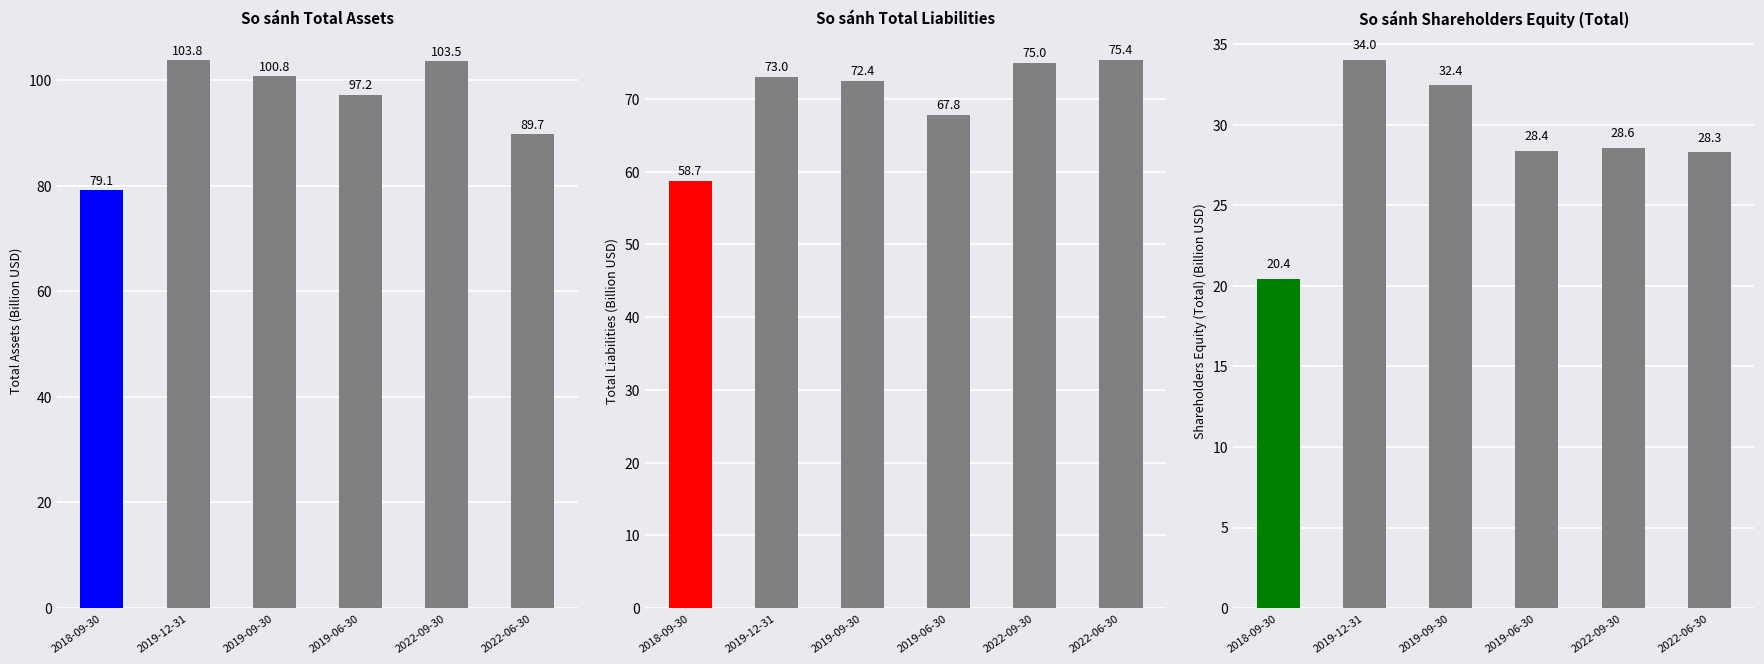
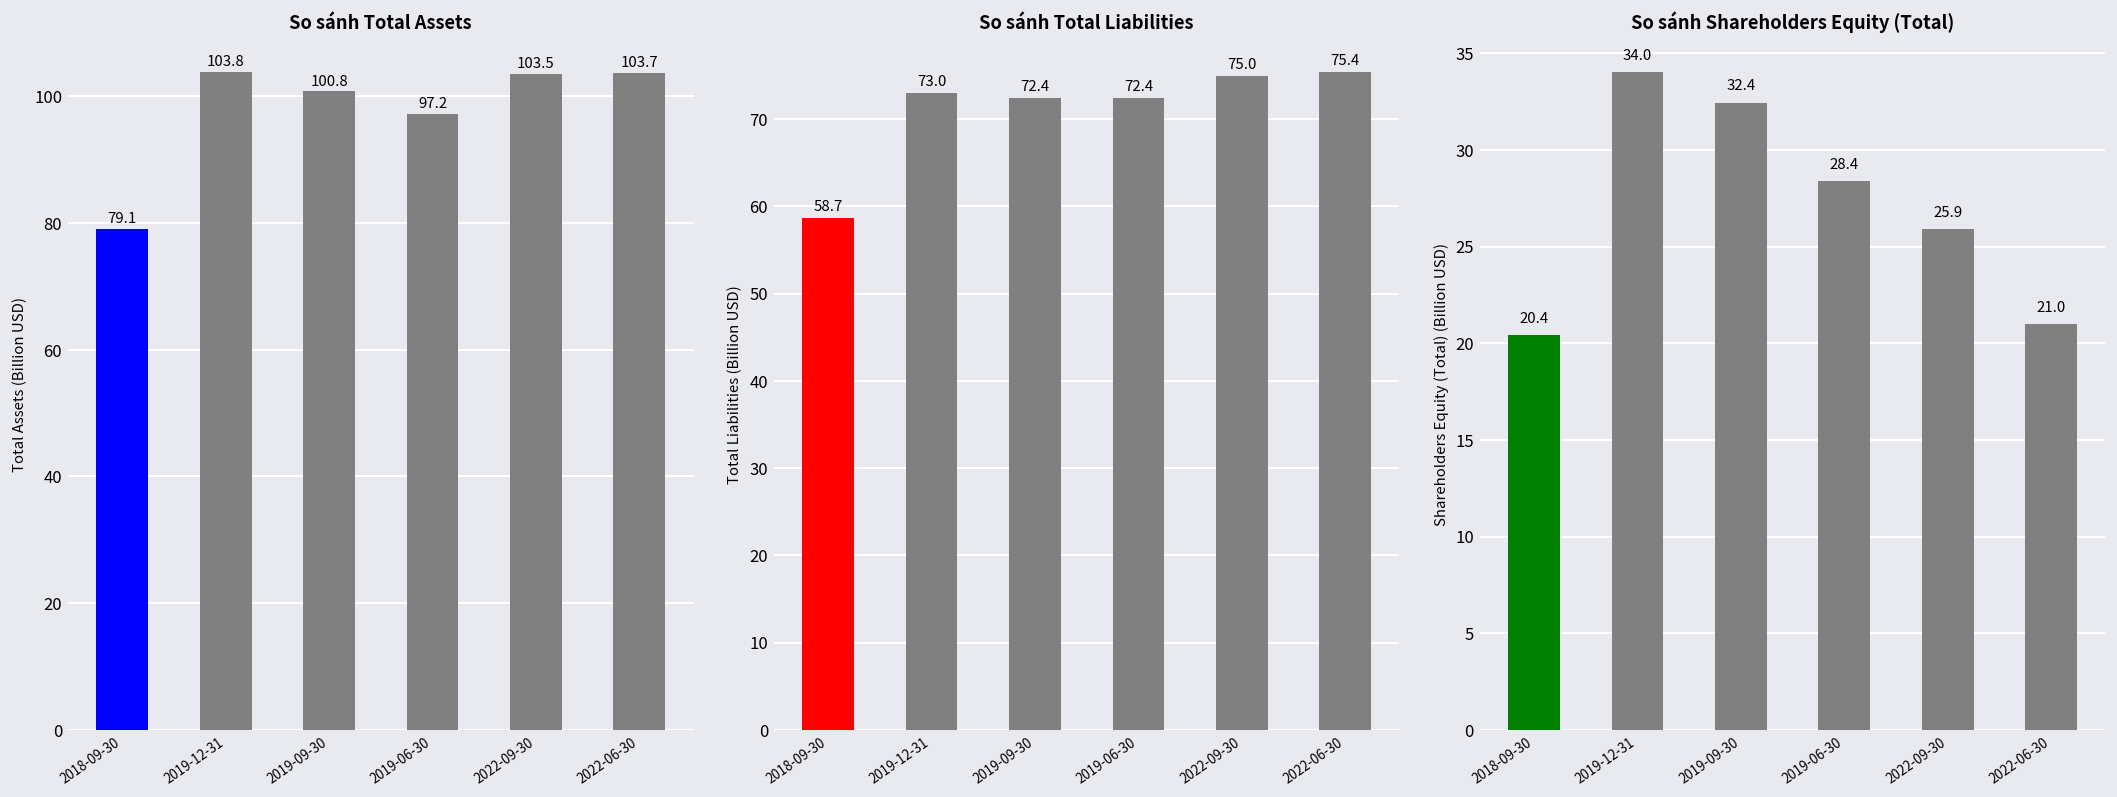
  {
    "So sánh Total Assets": {
      "2018-09-30": 79.1,
      "2019-12-31": 103.8,
      "2019-09-30": 100.8,
      "2019-06-30": 97.2,
      "2022-09-30": 103.5,
-     "2022-06-30": 89.7
+     "2022-06-30": 103.7
    },
    "So sánh Total Liabilities": {
      "2018-09-30": 58.7,
      "2019-12-31": 73.0,
      "2019-09-30": 72.4,
-     "2019-06-30": 67.8,
+     "2019-06-30": 72.4,
      "2022-09-30": 75.0,
      "2022-06-30": 75.4
    },
    "So sánh Shareholders Equity (Total)": {
      "2018-09-30": 20.4,
      "2019-12-31": 34.0,
      "2019-09-30": 32.4,
      "2019-06-30": 28.4,
-     "2022-09-30": 28.6,
-     "2022-06-30": 28.3
+     "2022-09-30": 25.9,
+     "2022-06-30": 21.0
    }
  }
